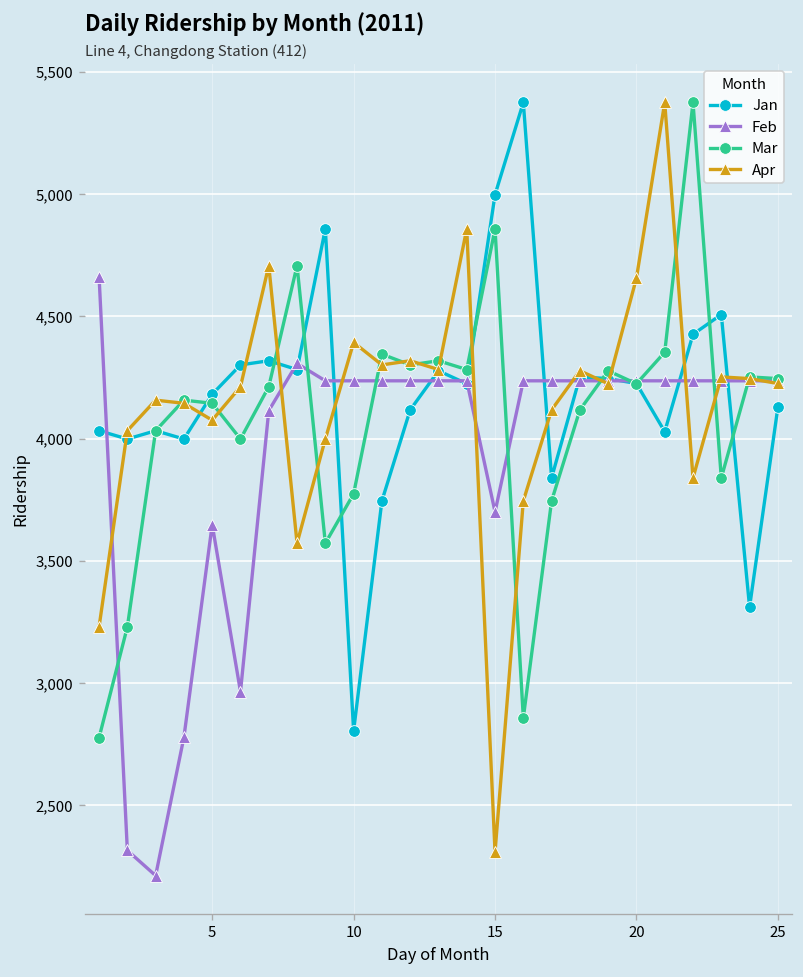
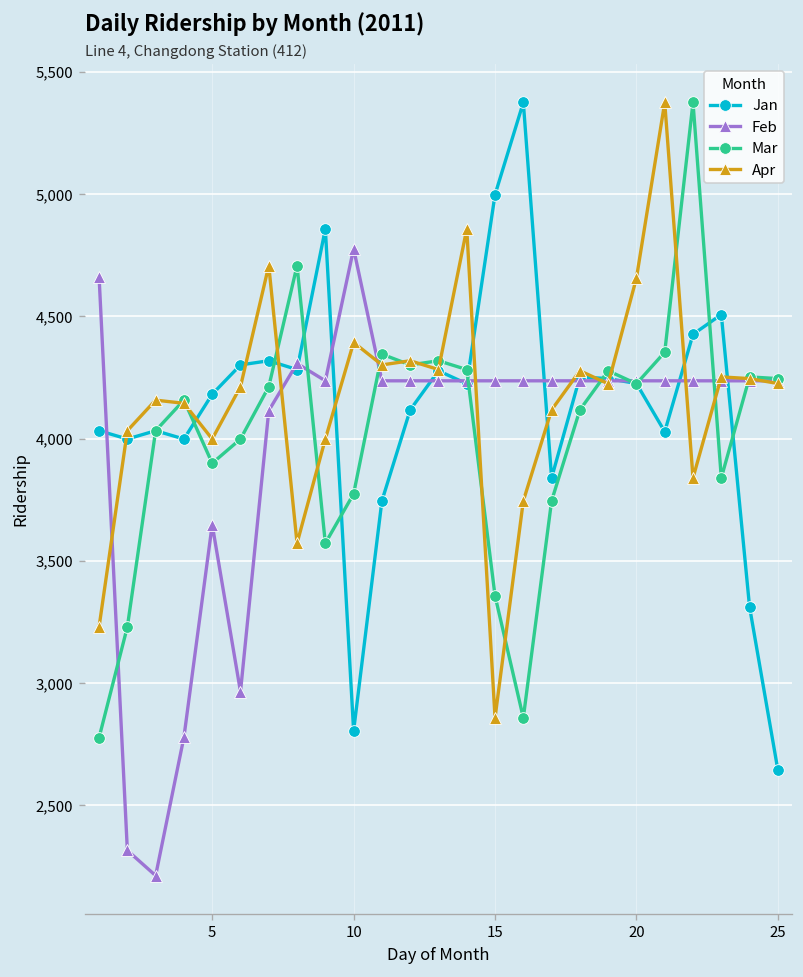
  {
    "Jan": {
      "5": "4,180",
      "10": "2,810",
      "15": "5,000",
-     "25": "4,130"
+     "25": "2,650"
    },
    "Feb": {
      "5": "3,650",
-     "10": "4,240",
-     "15": "3,700"
+     "10": "4,780",
+     "15": "4,240"
    },
    "Mar": {
-     "5": "4,140",
+     "5": "3,900",
      "10": "3,770",
-     "15": "4,860"
+     "15": "3,360"
    },
    "Apr": {
-     "5": "4,080",
+     "5": "4,000",
      "10": "4,390",
-     "15": "2,310",
+     "15": "2,860",
      "20": "4,660"
    }
  }
